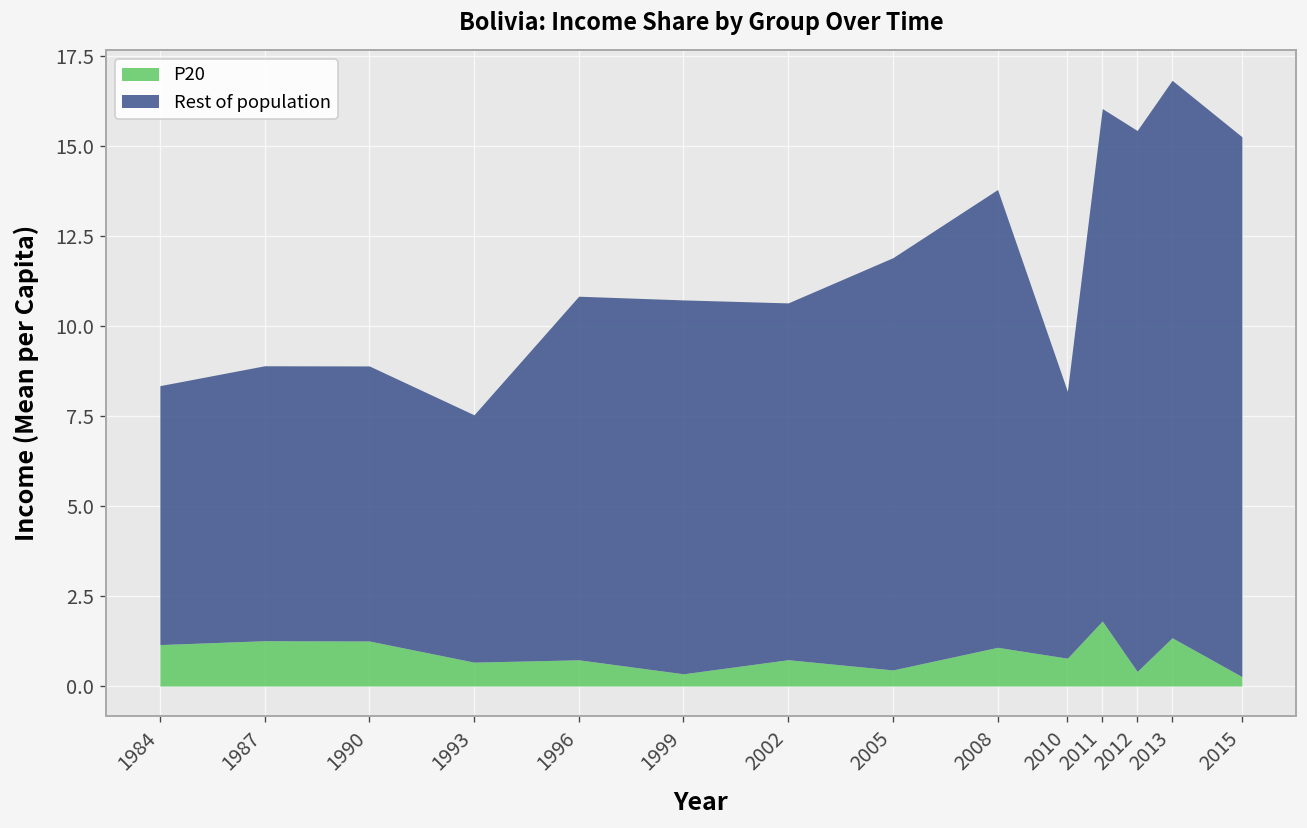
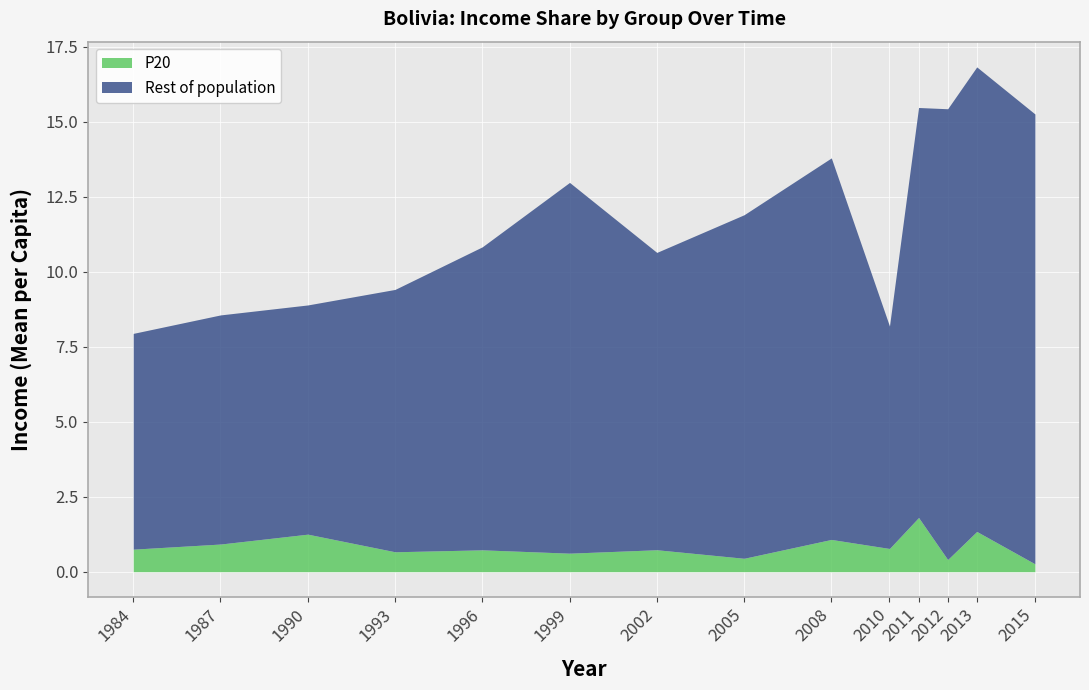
  {
    "P20": {
-     "1984": 1.2,
-     "1987": 1.3,
+     "1984": 0.8,
+     "1987": 0.9,
      "1990": 1.3,
      "1993": 0.7,
      "1996": 0.7,
-     "1999": 0.3,
+     "1999": 0.6,
      "2002": 0.7,
      "2005": 0.4,
      "2008": 1.1,
      "2010": 0.8,
      "2011": 1.8,
      "2012": 0.4,
      "2013": 1.3,
      "2015": 0.3
    },
    "Rest of population": {
      "1984": 7.2,
      "1987": 7.6,
      "1990": 7.6,
-     "1993": 6.9,
+     "1993": 8.7,
      "1996": 10.1,
-     "1999": 10.4,
+     "1999": 12.4,
      "2002": 9.9,
      "2005": 11.5,
      "2008": 12.7,
      "2010": 7.4,
-     "2011": 14.2,
+     "2011": 13.7,
      "2012": 15.0,
      "2013": 15.5,
      "2015": 15.0
    }
  }
